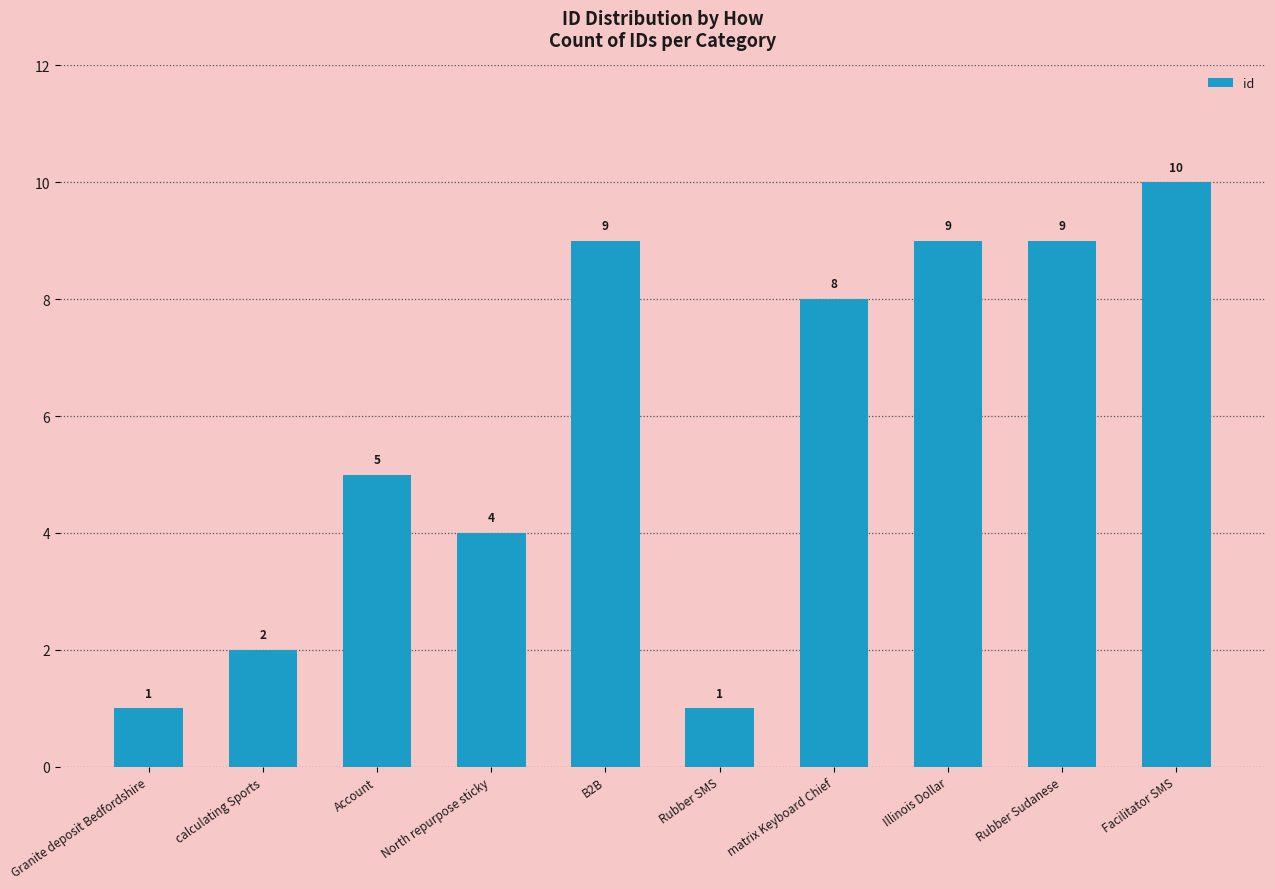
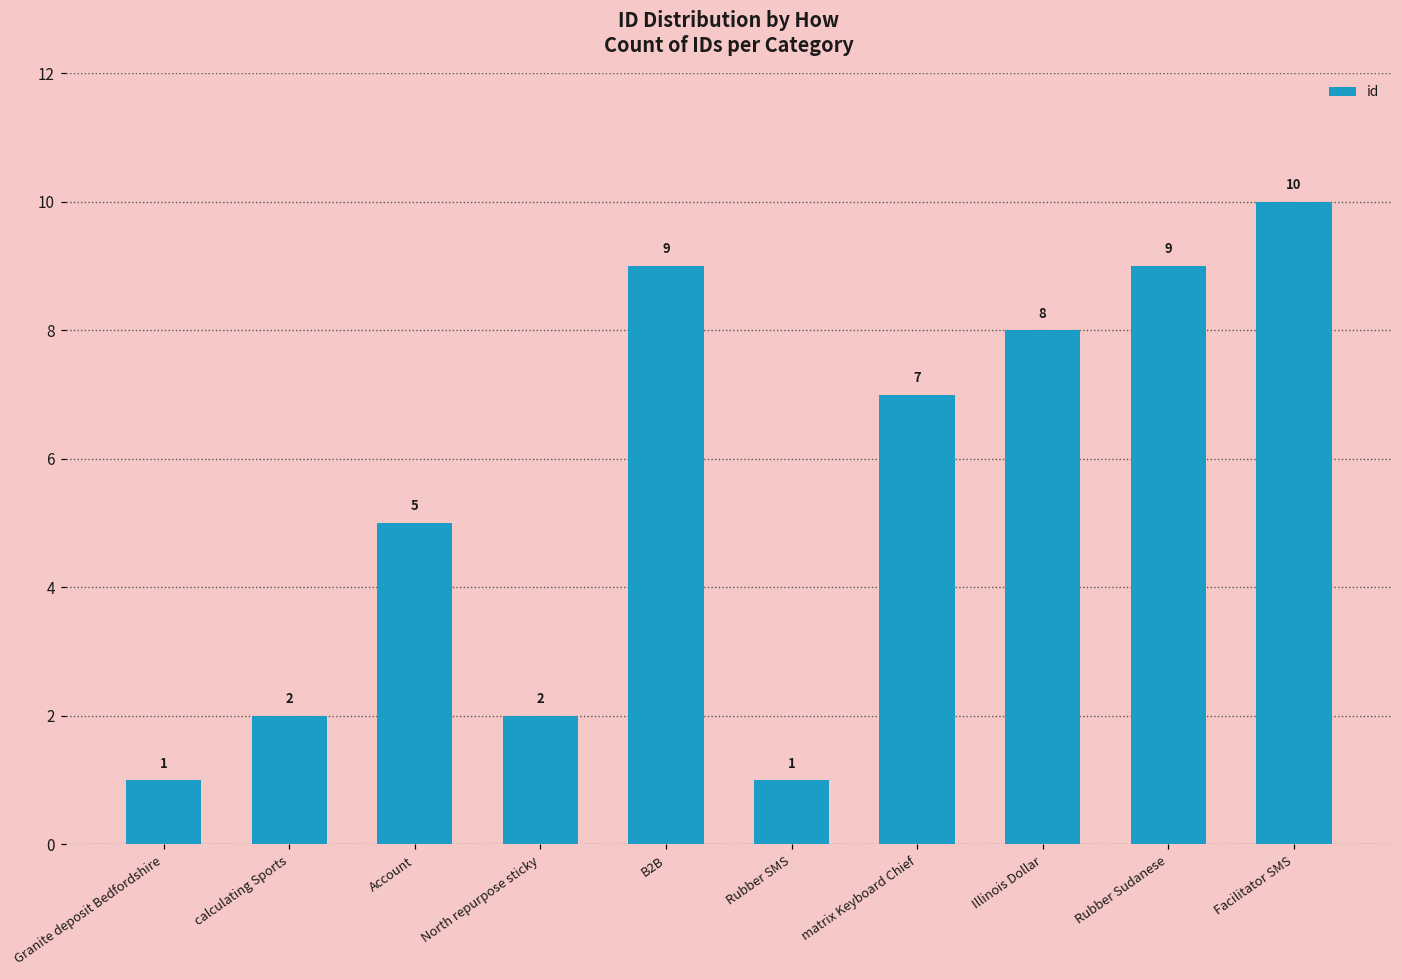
  {
    "Granite deposit Bedfordshire": 1,
    "calculating Sports": 2,
    "Account": 5,
-   "North repurpose sticky": 4,
+   "North repurpose sticky": 2,
    "B2B": 9,
    "Rubber SMS": 1,
-   "matrix Keyboard Chief": 8,
-   "Illinois Dollar": 9,
+   "matrix Keyboard Chief": 7,
+   "Illinois Dollar": 8,
    "Rubber Sudanese": 9,
    "Facilitator SMS": 10
  }
